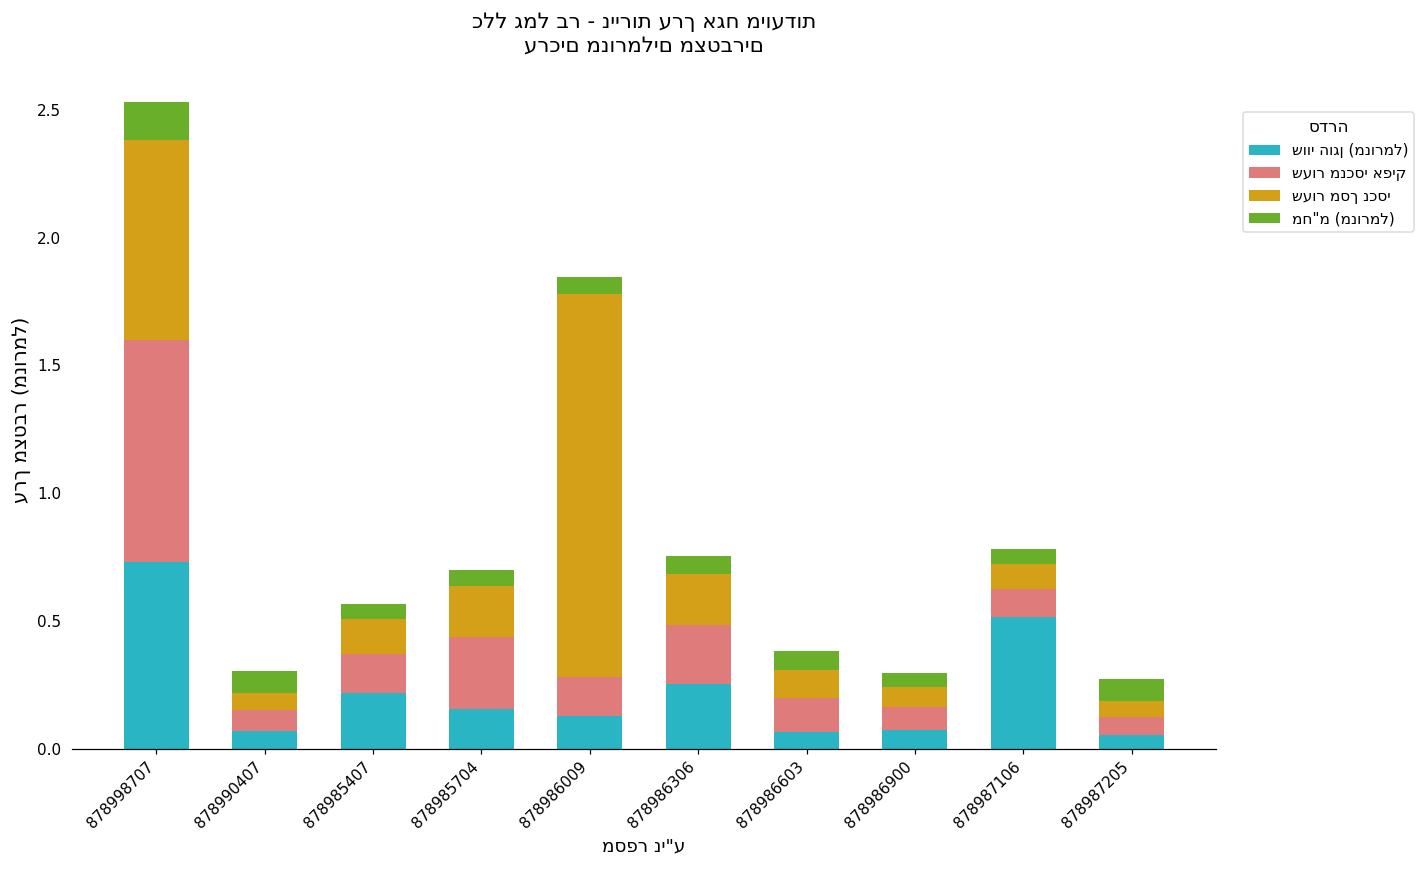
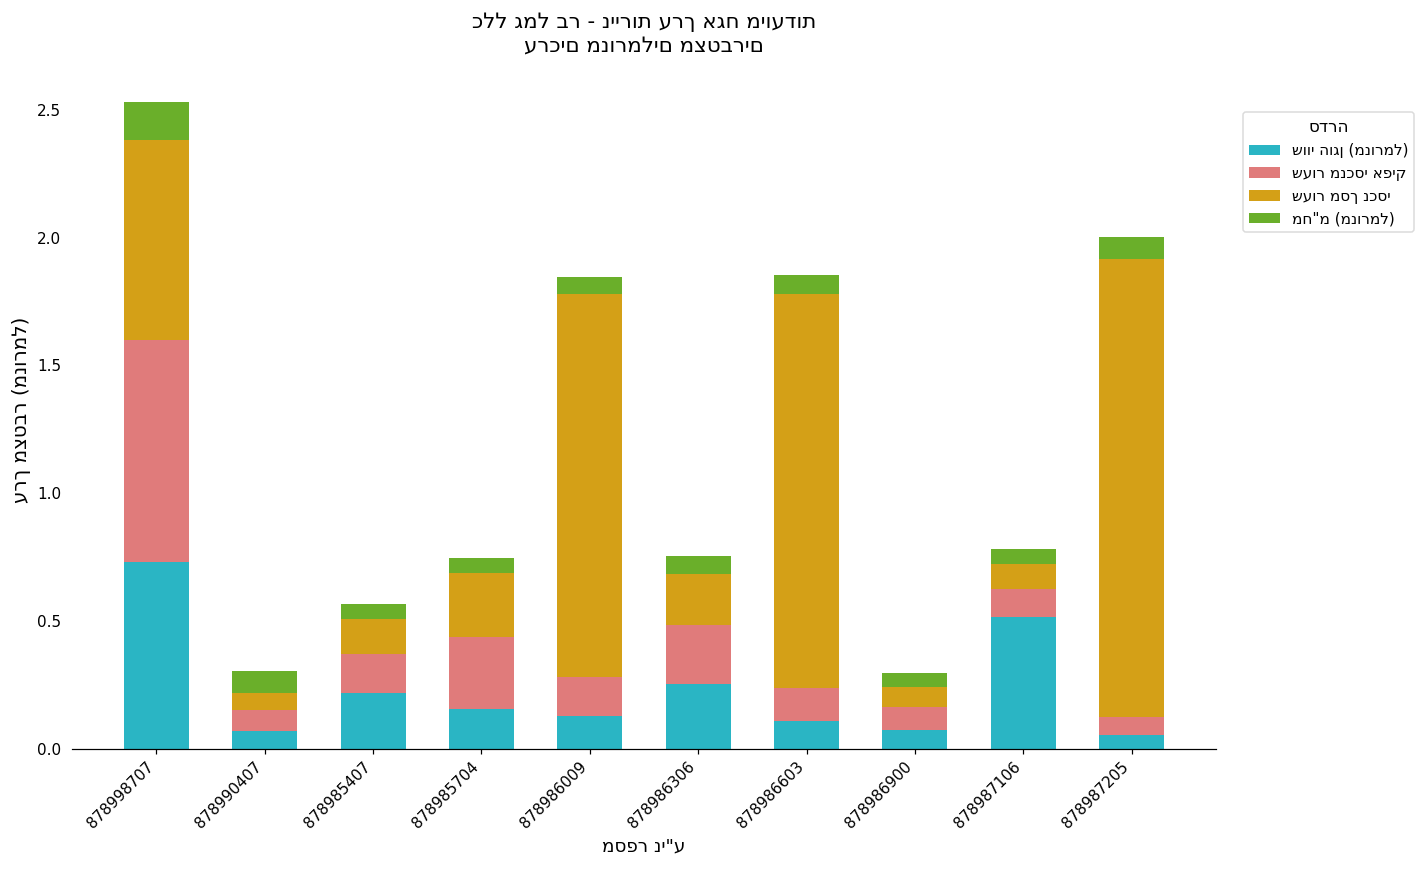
  {
    "שווי הוגן (מנורמל)": {
      "878998707": 0.73,
      "878990407": 0.07,
      "878985407": 0.22,
      "878985704": 0.16,
      "878986009": 0.13,
      "878986306": 0.25,
-     "878986603": 0.07,
+     "878986603": 0.11,
      "878986900": 0.07,
      "878987106": 0.51,
      "878987205": 0.06
    },
    "שעור מנכסי אפיק": {
      "878998707": 0.87,
      "878990407": 0.08,
      "878985407": 0.15,
      "878985704": 0.28,
      "878986009": 0.15,
      "878986306": 0.23,
      "878986603": 0.13,
      "878986900": 0.09,
      "878987106": 0.11,
      "878987205": 0.07
    },
    "שעור מסך נכסי": {
      "878998707": 0.78,
      "878990407": 0.07,
      "878985407": 0.14,
-     "878985704": 0.20,
+     "878985704": 0.25,
      "878986009": 1.50,
      "878986306": 0.20,
-     "878986603": 0.11,
+     "878986603": 1.54,
      "878986900": 0.08,
      "878987106": 0.10,
-     "878987205": 0.06
+     "878987205": 1.79
    },
    "מח\"מ (מנורמל)": {
      "878998707": 0.15,
      "878990407": 0.09,
      "878985407": 0.06,
      "878985704": 0.06,
      "878986009": 0.07,
      "878986306": 0.07,
      "878986603": 0.07,
      "878986900": 0.05,
      "878987106": 0.06,
      "878987205": 0.09
    }
  }
